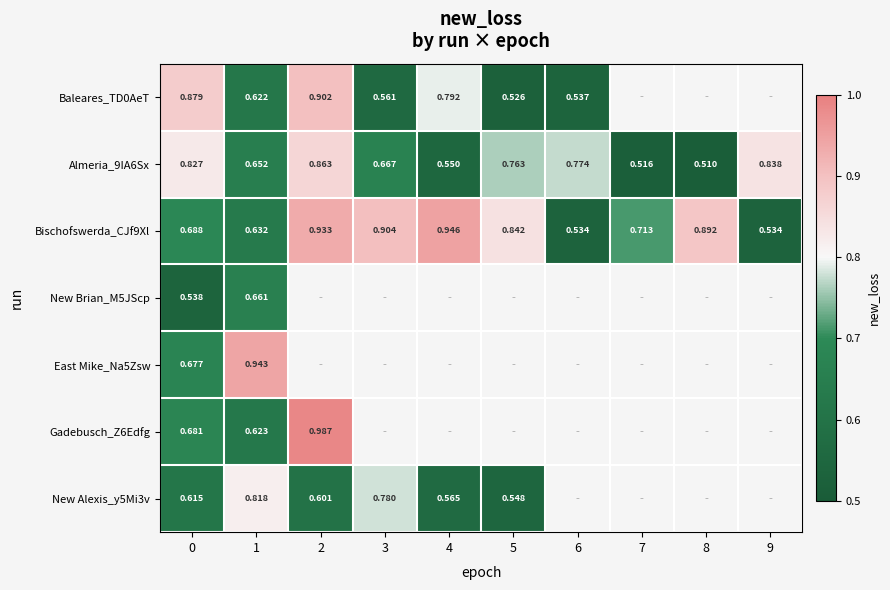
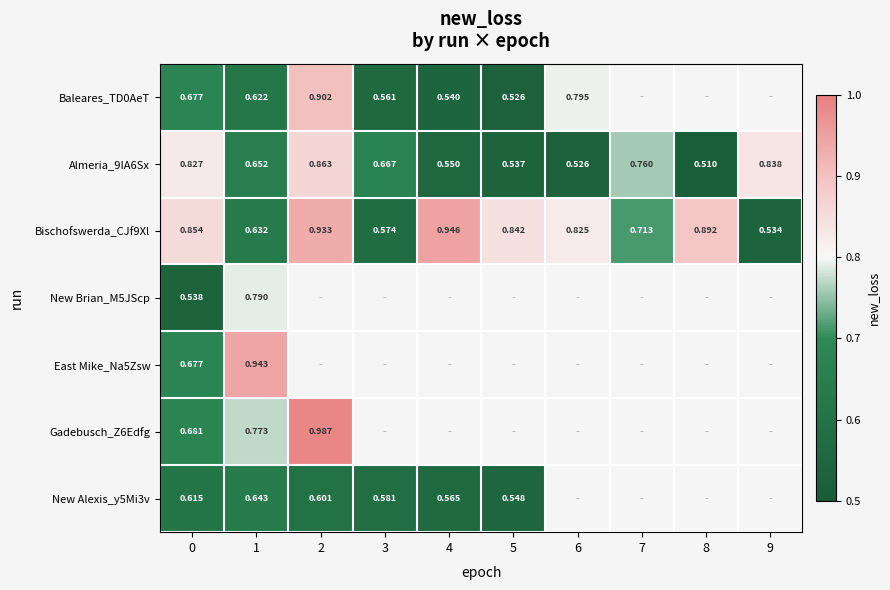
  {
    "Baleares_TD0AeT": {
-     "0": 0.879,
+     "0": 0.677,
      "1": 0.622,
      "2": 0.902,
      "3": 0.561,
-     "4": 0.792,
+     "4": 0.540,
      "5": 0.526,
-     "6": 0.537
+     "6": 0.795
    },
    "Almeria_9IA6Sx": {
      "0": 0.827,
      "1": 0.652,
      "2": 0.863,
      "3": 0.667,
      "4": 0.550,
-     "5": 0.763,
-     "6": 0.774,
-     "7": 0.516,
+     "5": 0.537,
+     "6": 0.526,
+     "7": 0.760,
      "8": 0.510,
      "9": 0.838
    },
    "Bischofswerda_CJf9Xl": {
-     "0": 0.688,
+     "0": 0.854,
      "1": 0.632,
      "2": 0.933,
-     "3": 0.904,
+     "3": 0.574,
      "4": 0.946,
      "5": 0.842,
-     "6": 0.534,
+     "6": 0.825,
      "7": 0.713,
      "8": 0.892,
      "9": 0.534
    },
    "New Brian_M5JScp": {
      "0": 0.538,
-     "1": 0.661
+     "1": 0.790
    },
    "East Mike_Na5Zsw": {
      "0": 0.677,
      "1": 0.943
    },
    "Gadebusch_Z6Edfg": {
      "0": 0.681,
-     "1": 0.623,
+     "1": 0.773,
      "2": 0.987
    },
    "New Alexis_y5Mi3v": {
      "0": 0.615,
-     "1": 0.818,
+     "1": 0.643,
      "2": 0.601,
-     "3": 0.780,
+     "3": 0.581,
      "4": 0.565,
      "5": 0.548
    }
  }
